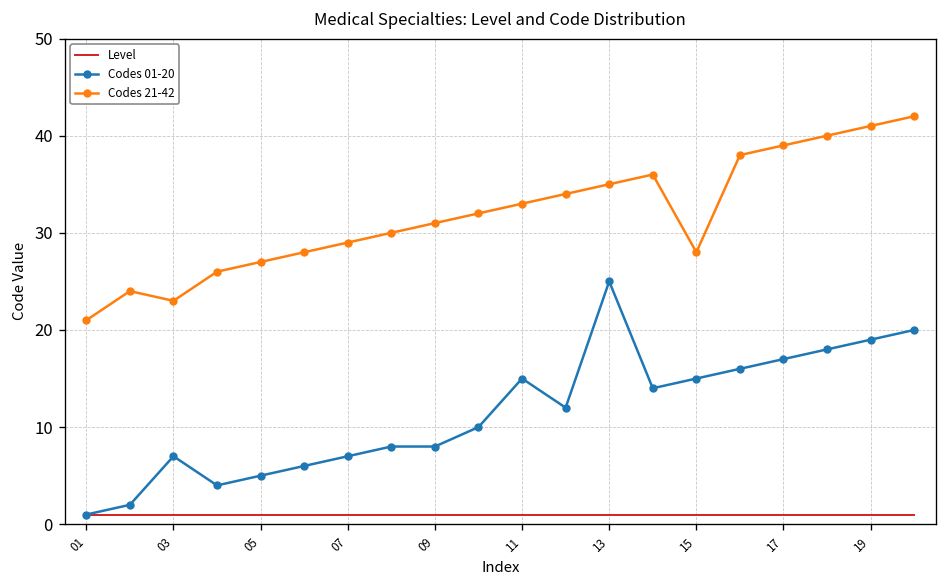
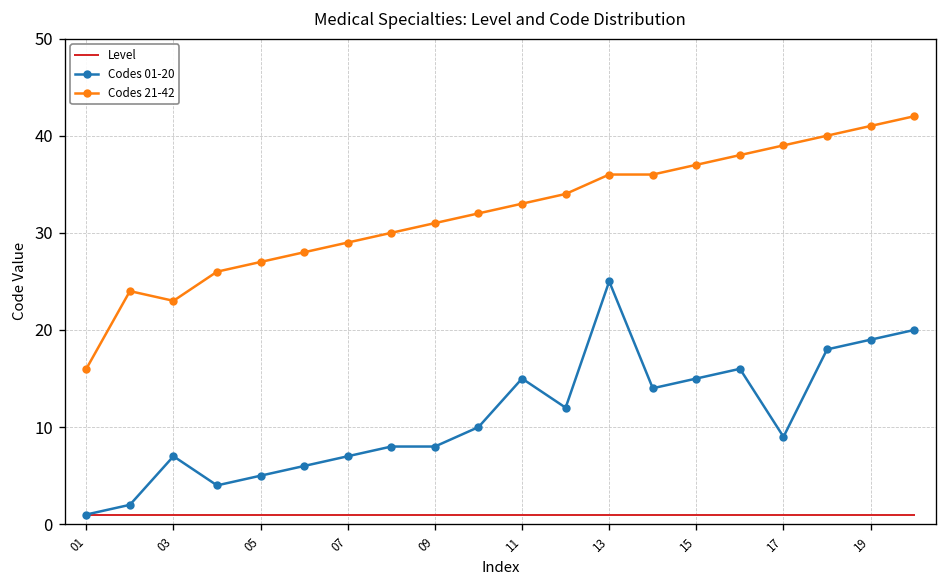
  {
    "Level": {
      "03": 1,
      "05": 1,
      "07": 1,
      "09": 1,
      "11": 1,
      "13": 1,
      "15": 1,
      "17": 1,
      "19": 1
    },
    "Codes 01-20": {
      "03": 7,
      "05": 5,
      "07": 7,
      "09": 8,
      "11": 15,
      "13": 25,
      "15": 15,
-     "17": 17,
+     "17": 9,
      "19": 19
    },
    "Codes 21-42": {
-     "01": 21,
+     "01": 16,
      "03": 23,
      "05": 27,
      "07": 29,
      "09": 31,
      "11": 33,
-     "13": 35,
-     "15": 28,
+     "13": 36,
+     "15": 37,
      "17": 39,
      "19": 41
    }
  }
